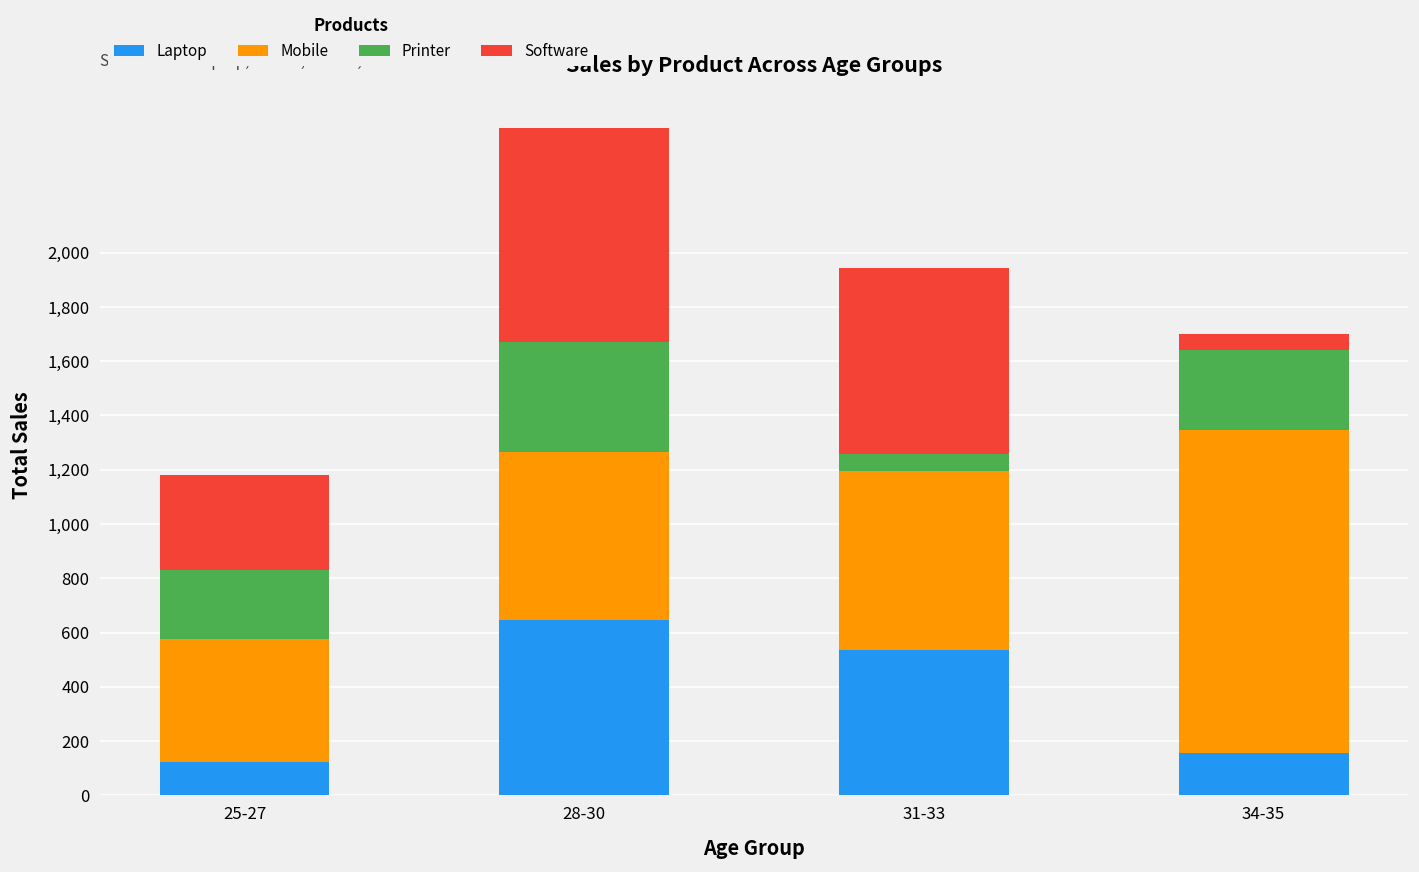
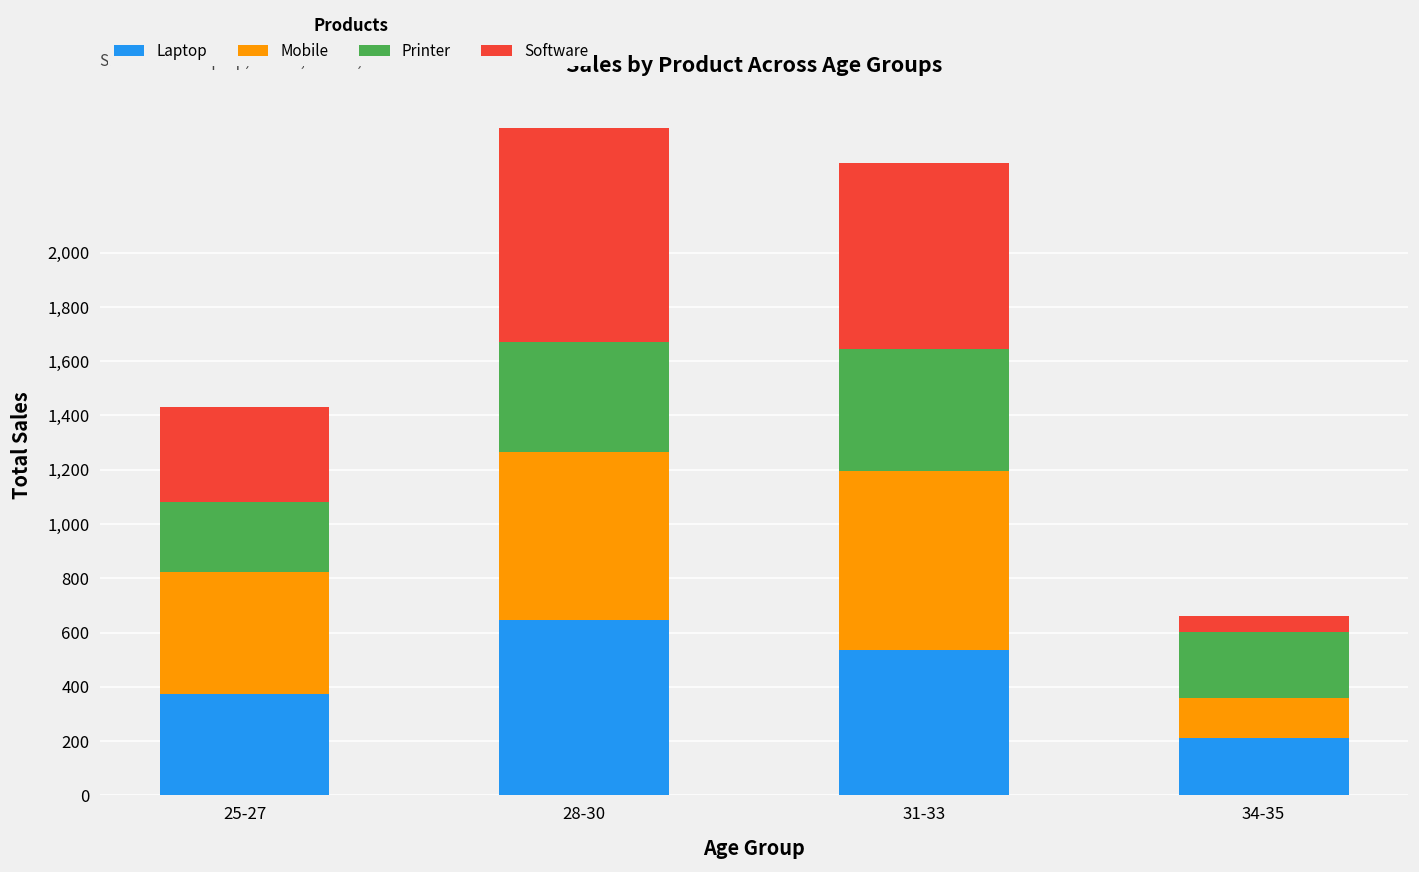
  {
    "Laptop": {
-     "25-27": "130",
+     "25-27": "380",
      "28-30": "650",
      "31-33": "540",
-     "34-35": "160"
+     "34-35": "210"
    },
    "Mobile": {
      "25-27": "450",
      "28-30": "620",
      "31-33": "660",
-     "34-35": "1,190"
+     "34-35": "150"
    },
    "Printer": {
      "25-27": "260",
      "28-30": "410",
-     "31-33": "60",
-     "34-35": "300"
+     "31-33": "450",
+     "34-35": "240"
    },
    "Software": {
      "25-27": "350",
      "28-30": "790",
      "31-33": "680",
      "34-35": "60"
    }
  }
